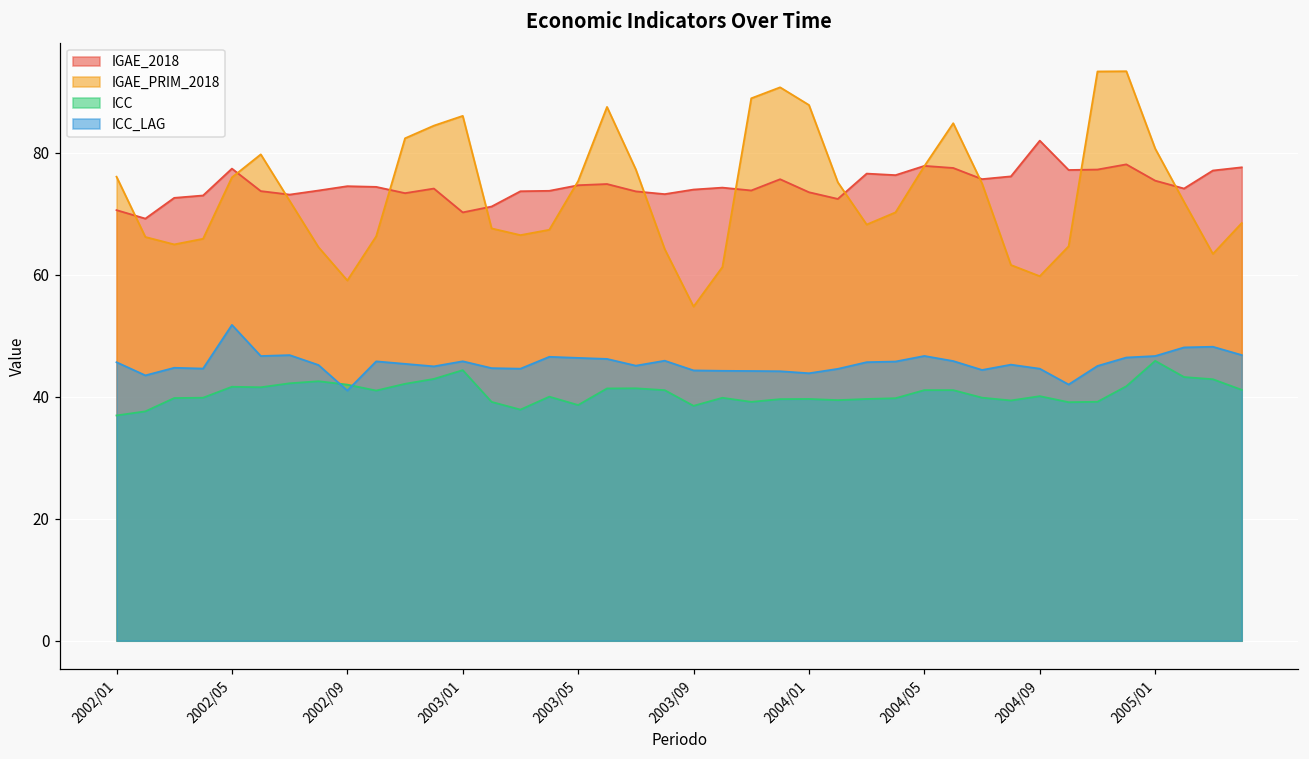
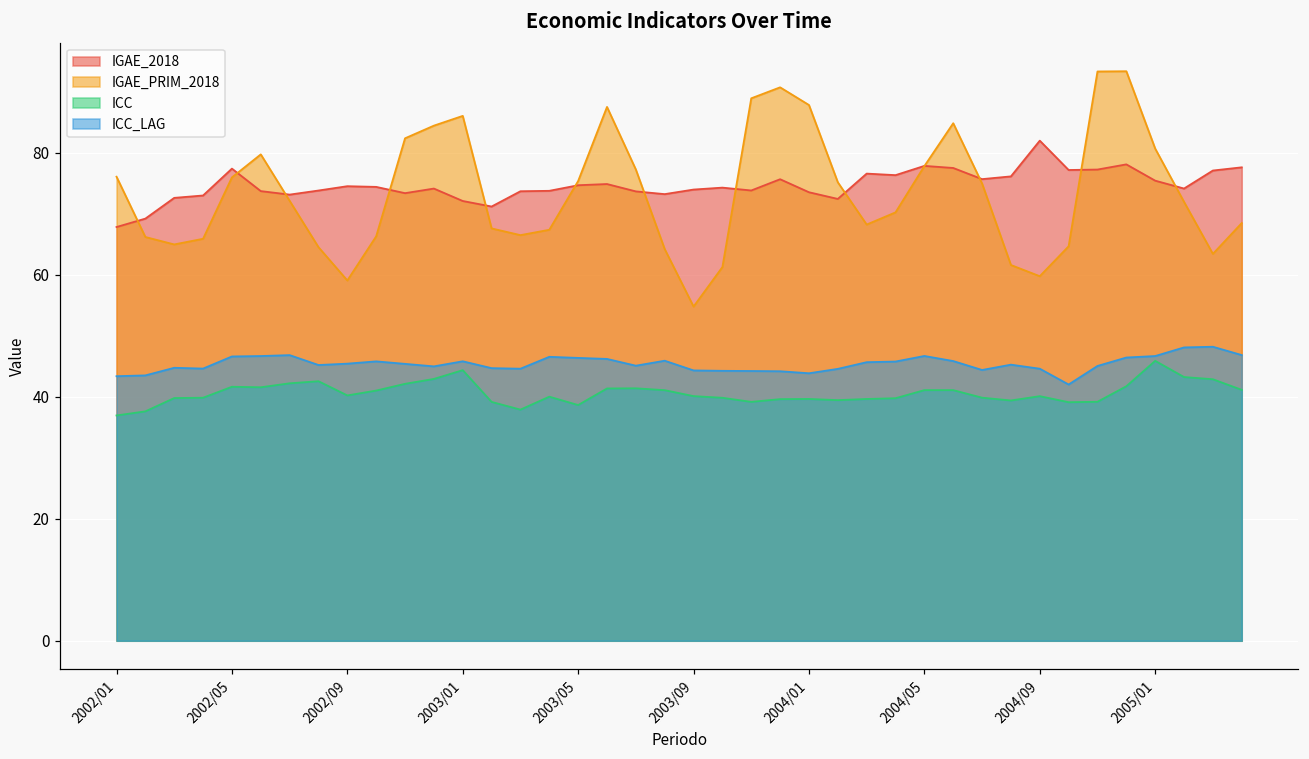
  {
    "IGAE_2018": {
-     "2002/01": 71,
+     "2002/01": 68,
      "2002/05": 77,
      "2002/09": 75,
-     "2003/01": 70,
+     "2003/01": 72,
      "2003/05": 75,
      "2003/09": 74,
      "2004/01": 74,
      "2004/09": 82,
      "2005/01": 75
    },
    "IGAE_PRIM_2018": {
      "2002/01": 76,
      "2002/05": 76,
      "2002/09": 59,
      "2003/01": 86,
      "2003/05": 75,
      "2003/09": 55,
      "2004/01": 88,
      "2004/09": 60,
      "2005/01": 81
    },
    "ICC": {
      "2002/01": 37,
      "2002/05": 42,
-     "2002/09": 42,
+     "2002/09": 40,
      "2003/01": 44,
      "2003/05": 39,
-     "2003/09": 39,
+     "2003/09": 40,
      "2004/01": 40,
      "2004/05": 41,
      "2004/09": 40,
      "2005/01": 46
    },
    "ICC_LAG": {
-     "2002/01": 46,
-     "2002/05": 52,
-     "2002/09": 41,
+     "2002/01": 43,
+     "2002/05": 47,
+     "2002/09": 45,
      "2003/01": 46,
      "2003/05": 46,
      "2003/09": 44,
      "2004/01": 44,
      "2004/05": 47,
      "2004/09": 45,
      "2005/01": 47
    }
  }
